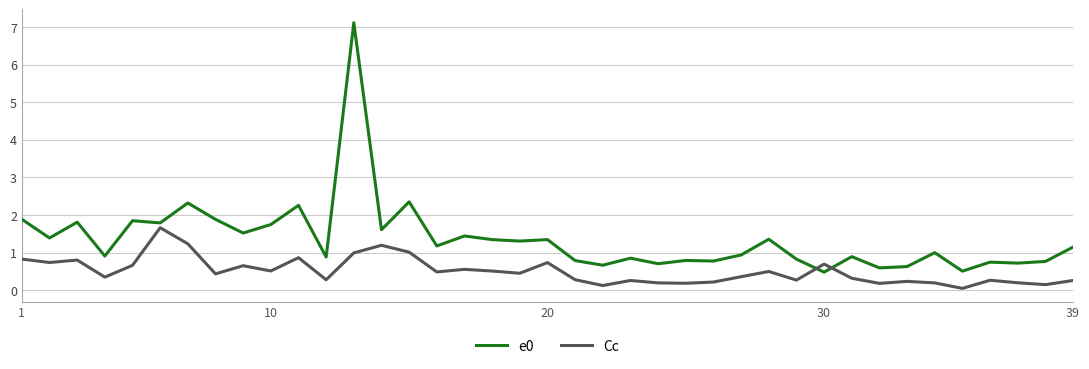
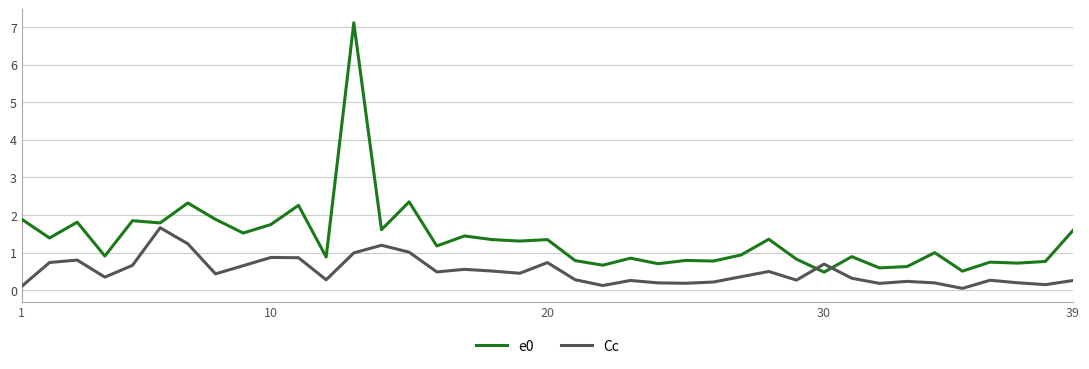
  {
    "e0": {
      "1": 1.9,
      "10": 1.7,
      "20": 1.3,
      "30": 0.5,
-     "39": 1.1
+     "39": 1.6
    },
    "Cc": {
-     "1": 0.8,
-     "10": 0.5,
+     "1": 0.1,
+     "10": 0.9,
      "20": 0.7,
      "30": 0.7,
      "39": 0.3
    }
  }
